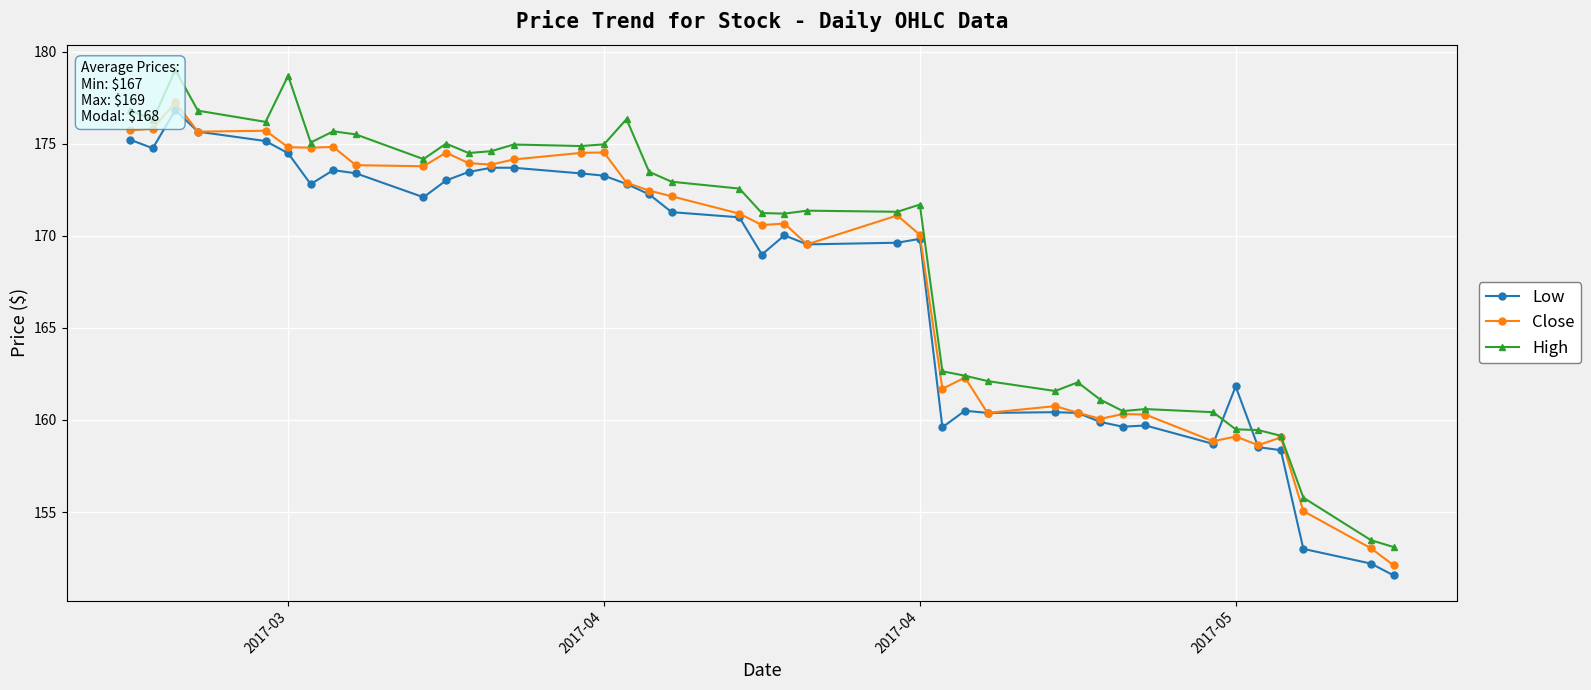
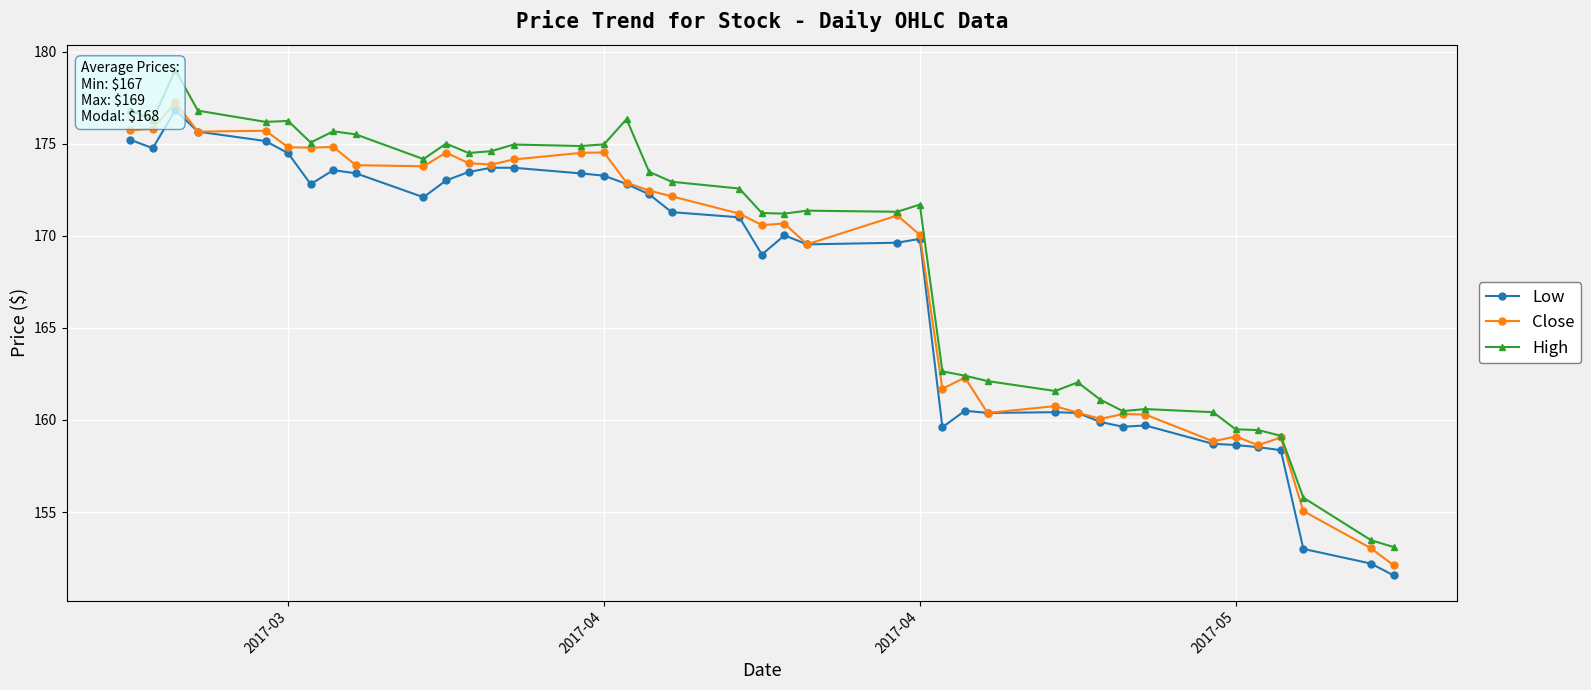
  {
    "Low": {
      "2017-03": 174.5,
-     "2017-05": 161.8
+     "2017-05": 158.6
    },
    "Close": {
      "2017-03": 174.8,
      "2017-05": 159.1
    },
    "High": {
-     "2017-03": 178.7,
+     "2017-03": 176.2,
      "2017-05": 159.5
    }
  }
